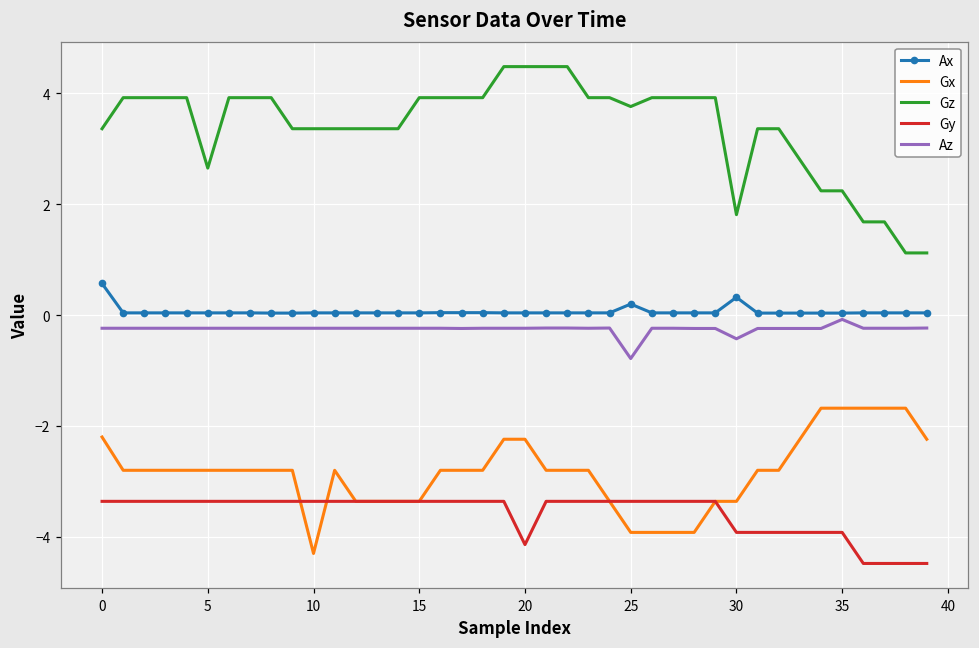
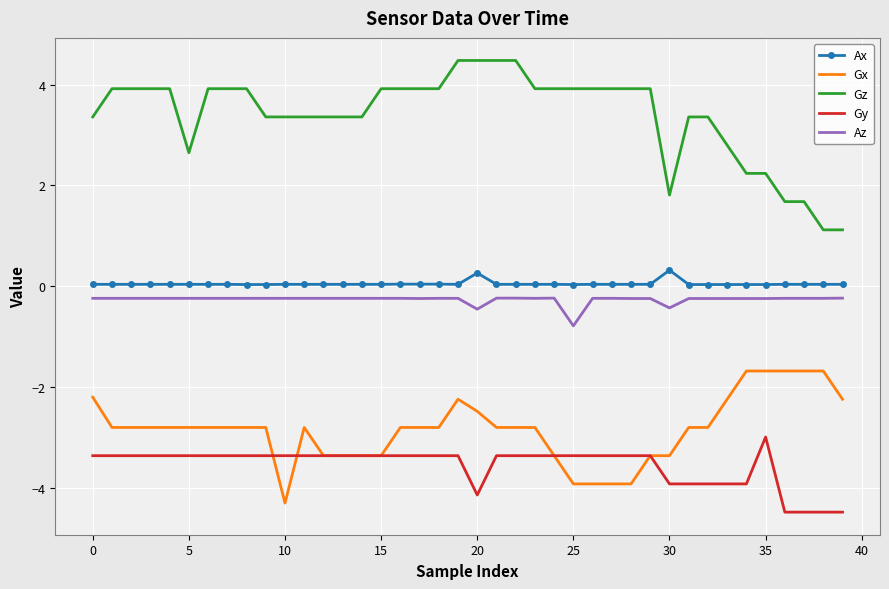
  {
    "Ax": {
-     "0": 0.6,
+     "0": 0.0,
      "5": 0.0,
      "10": 0.0,
      "15": 0.0,
-     "20": 0.0,
-     "25": 0.2,
+     "20": 0.3,
+     "25": 0.0,
      "30": 0.3,
      "35": 0.0
    },
    "Gx": {
      "0": -2.2,
      "5": -2.8,
      "10": -4.3,
-     "20": -2.2,
+     "20": -2.5,
      "25": -3.9,
      "30": -3.4,
      "35": -1.7
    },
    "Gz": {
      "0": 3.4,
      "5": 2.7,
      "10": 3.4,
      "15": 3.9,
      "20": 4.5,
-     "25": 3.8,
+     "25": 3.9,
      "30": 1.8,
      "35": 2.2
    },
    "Gy": {
      "0": -3.4,
      "5": -3.4,
      "10": -3.4,
      "20": -4.1,
      "25": -3.4,
      "30": -3.9,
-     "35": -3.9
+     "35": -3.0
    },
    "Az": {
      "0": -0.2,
      "5": -0.2,
      "10": -0.2,
      "15": -0.2,
-     "20": -0.2,
+     "20": -0.5,
      "25": -0.8,
      "30": -0.4,
-     "35": -0.1
+     "35": -0.2
    }
  }
